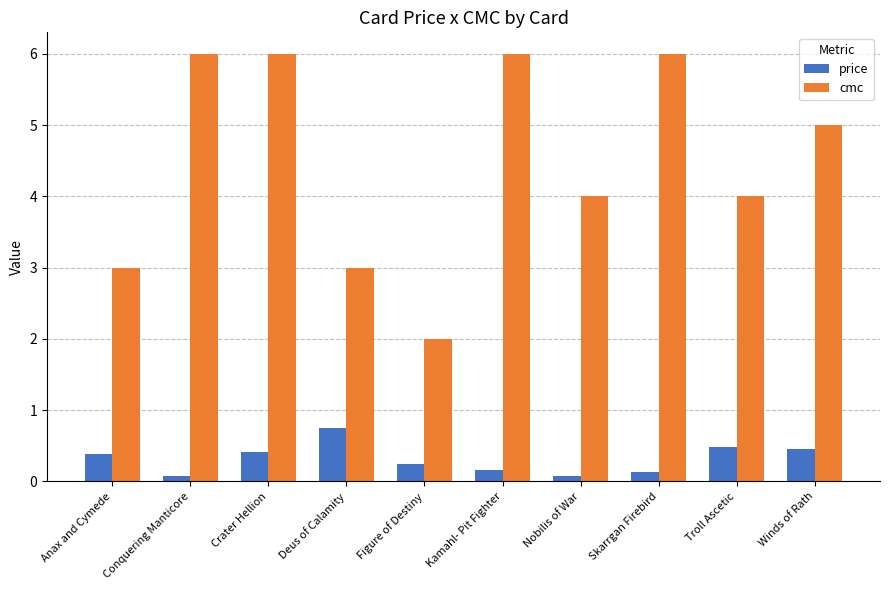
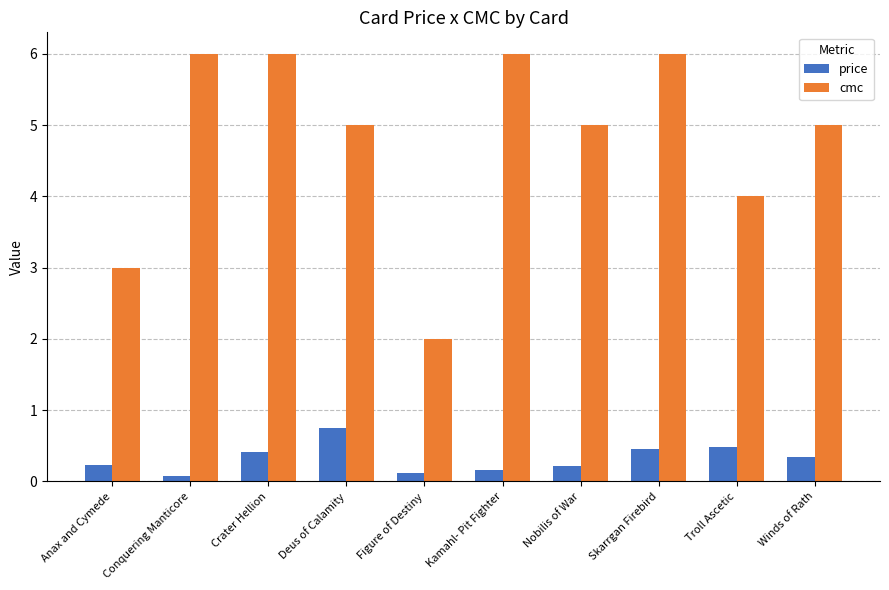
  {
    "price": {
-     "Anax and Cymede": 0.4,
+     "Anax and Cymede": 0.2,
      "Conquering Manticore": 0.1,
      "Crater Hellion": 0.4,
      "Deus of Calamity": 0.8,
-     "Figure of Destiny": 0.2,
+     "Figure of Destiny": 0.1,
      "Kamahl- Pit Fighter": 0.2,
-     "Nobilis of War": 0.1,
-     "Skarrgan Firebird": 0.1,
+     "Nobilis of War": 0.2,
+     "Skarrgan Firebird": 0.5,
      "Troll Ascetic": 0.5,
-     "Winds of Rath": 0.5
+     "Winds of Rath": 0.3
    },
    "cmc": {
      "Anax and Cymede": 3,
      "Conquering Manticore": 6,
      "Crater Hellion": 6,
-     "Deus of Calamity": 3,
+     "Deus of Calamity": 5,
      "Figure of Destiny": 2,
      "Kamahl- Pit Fighter": 6,
-     "Nobilis of War": 4,
+     "Nobilis of War": 5,
      "Skarrgan Firebird": 6,
      "Troll Ascetic": 4,
      "Winds of Rath": 5
    }
  }
